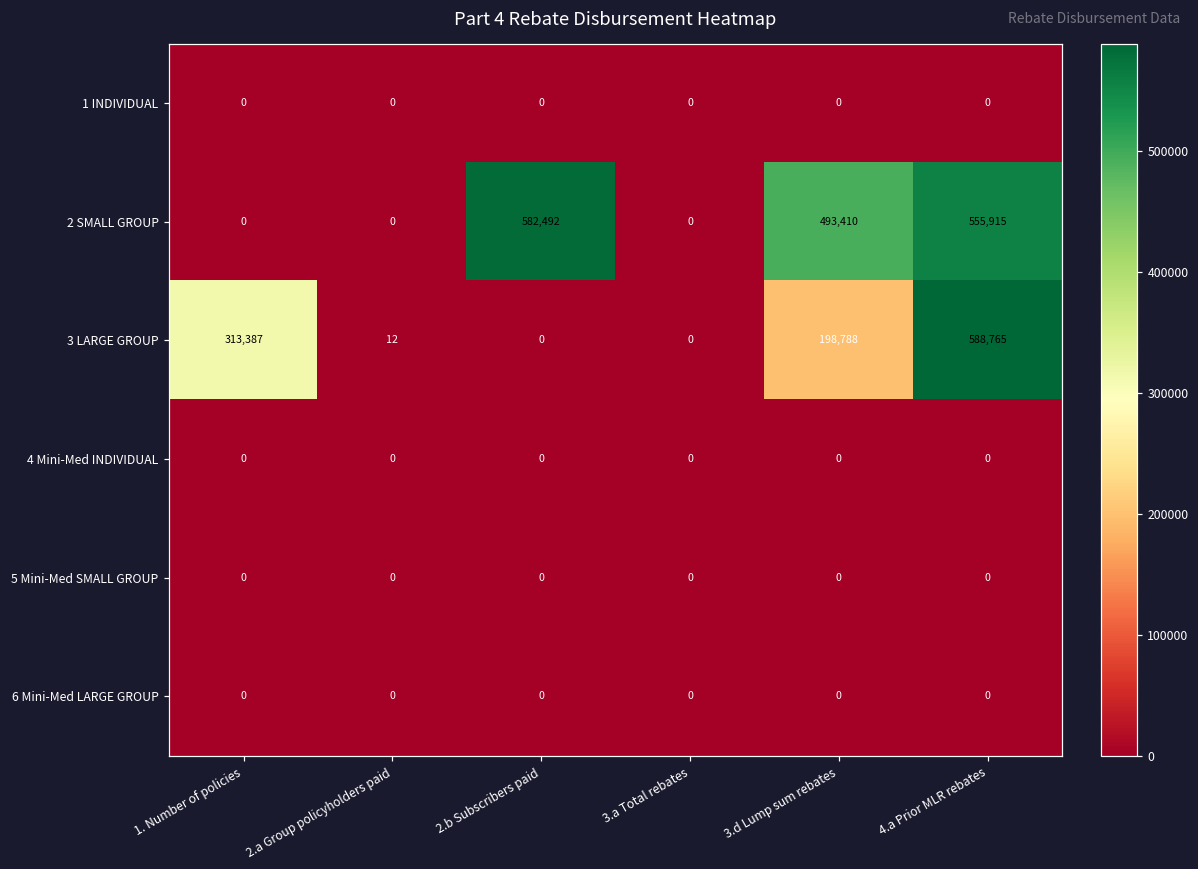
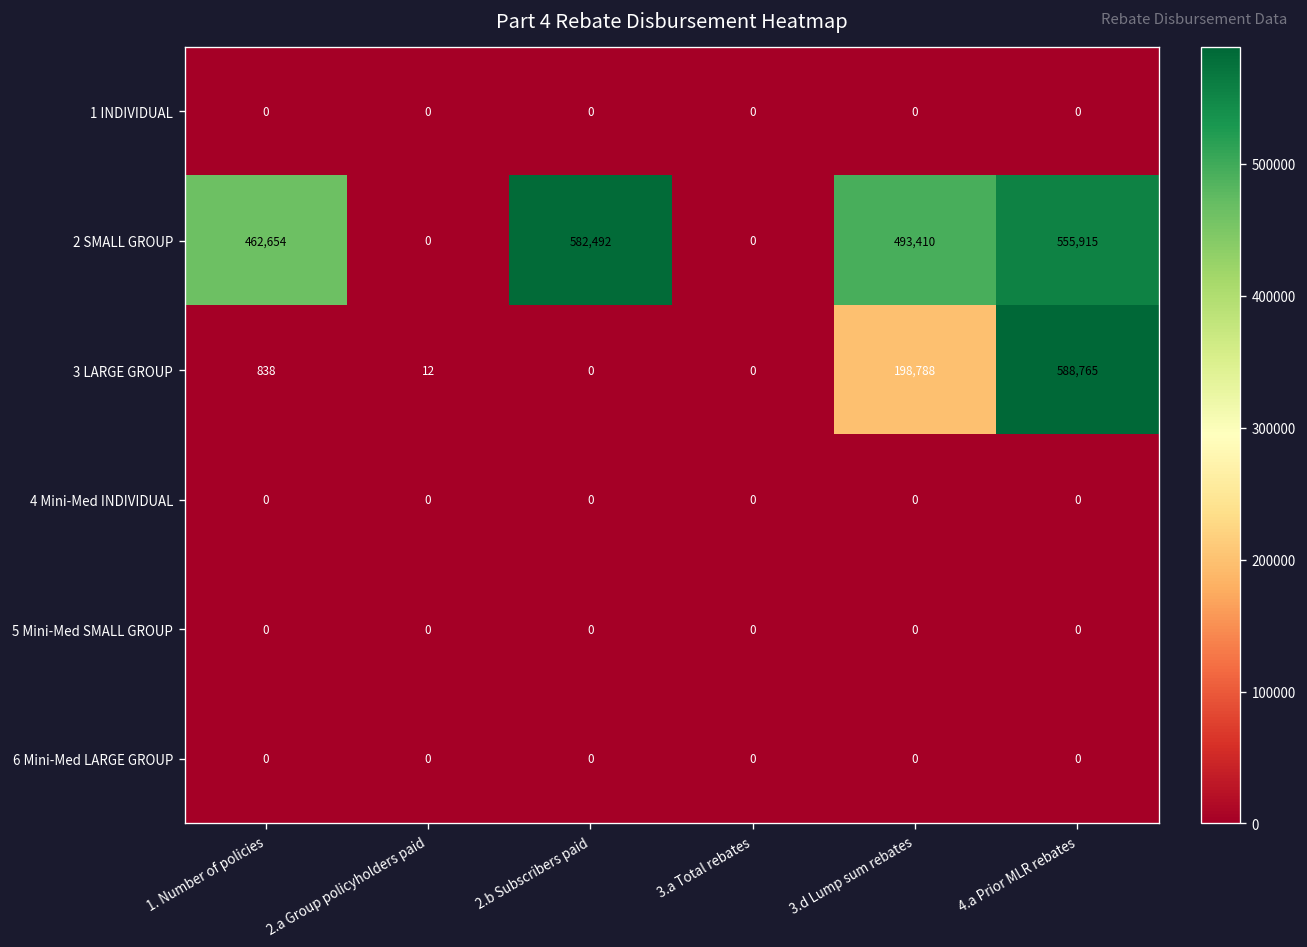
  {
    "1 INDIVIDUAL": {
      "1. Number of policies": "0",
      "2.a Group policyholders paid": "0",
      "2.b Subscribers paid": "0",
      "3.a Total rebates": "0",
      "3.d Lump sum rebates": "0",
      "4.a Prior MLR rebates": "0"
    },
    "2 SMALL GROUP": {
-     "1. Number of policies": "0",
+     "1. Number of policies": "462,654",
      "2.a Group policyholders paid": "0",
      "2.b Subscribers paid": "582,492",
      "3.a Total rebates": "0",
      "3.d Lump sum rebates": "493,410",
      "4.a Prior MLR rebates": "555,915"
    },
    "3 LARGE GROUP": {
-     "1. Number of policies": "313,387",
+     "1. Number of policies": "838",
      "2.a Group policyholders paid": "12",
      "2.b Subscribers paid": "0",
      "3.a Total rebates": "0",
      "3.d Lump sum rebates": "198,788",
      "4.a Prior MLR rebates": "588,765"
    },
    "4 Mini-Med INDIVIDUAL": {
      "1. Number of policies": "0",
      "2.a Group policyholders paid": "0",
      "2.b Subscribers paid": "0",
      "3.a Total rebates": "0",
      "3.d Lump sum rebates": "0",
      "4.a Prior MLR rebates": "0"
    },
    "5 Mini-Med SMALL GROUP": {
      "1. Number of policies": "0",
      "2.a Group policyholders paid": "0",
      "2.b Subscribers paid": "0",
      "3.a Total rebates": "0",
      "3.d Lump sum rebates": "0",
      "4.a Prior MLR rebates": "0"
    },
    "6 Mini-Med LARGE GROUP": {
      "1. Number of policies": "0",
      "2.a Group policyholders paid": "0",
      "2.b Subscribers paid": "0",
      "3.a Total rebates": "0",
      "3.d Lump sum rebates": "0",
      "4.a Prior MLR rebates": "0"
    }
  }
